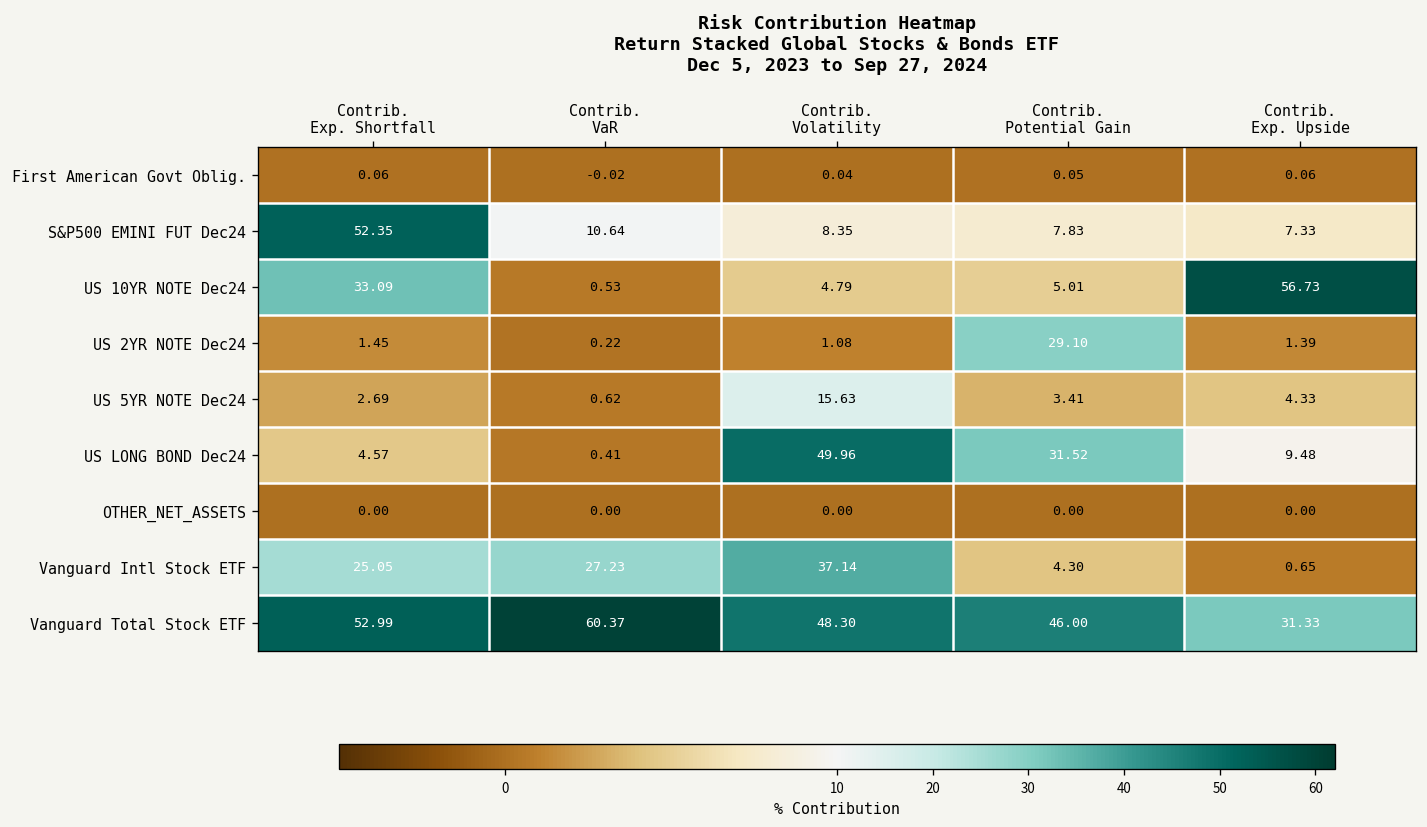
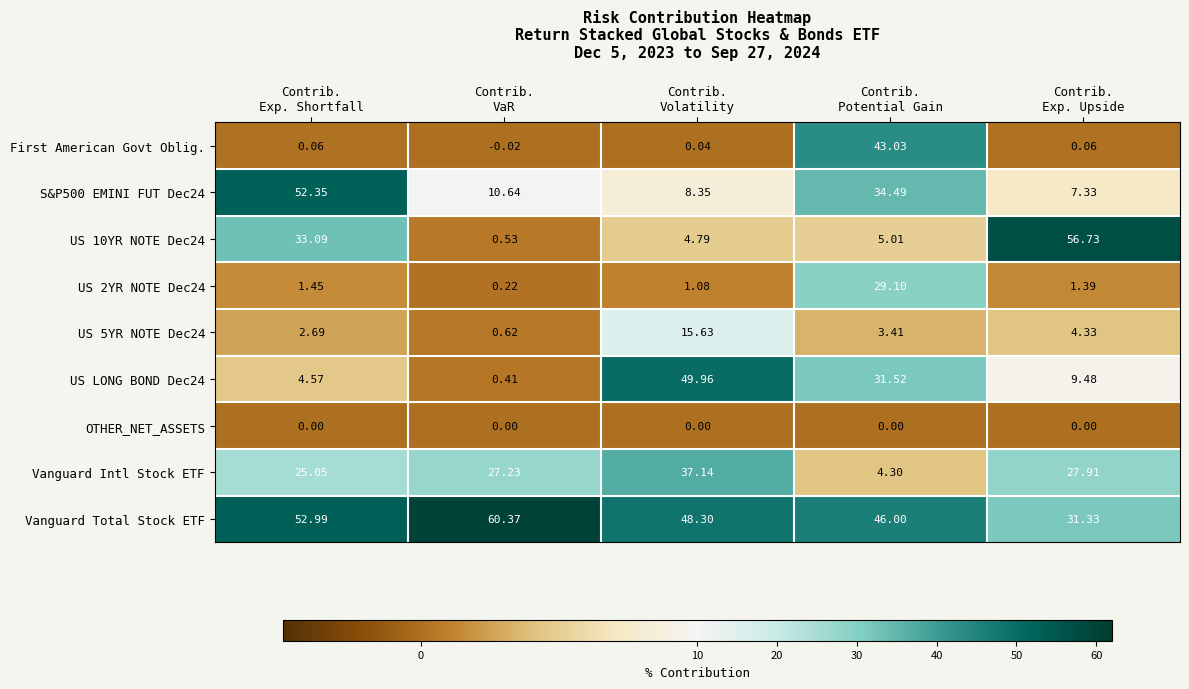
  {
    "First American Govt Oblig.": {
      "Contrib. Exp. Shortfall": 0.06,
      "Contrib. VaR": -0.02,
      "Contrib. Volatility": 0.04,
-     "Contrib. Potential Gain": 0.05,
+     "Contrib. Potential Gain": 43.03,
      "Contrib. Exp. Upside": 0.06
    },
    "S&P500 EMINI FUT Dec24": {
      "Contrib. Exp. Shortfall": 52.35,
      "Contrib. VaR": 10.64,
      "Contrib. Volatility": 8.35,
-     "Contrib. Potential Gain": 7.83,
+     "Contrib. Potential Gain": 34.49,
      "Contrib. Exp. Upside": 7.33
    },
    "US 10YR NOTE Dec24": {
      "Contrib. Exp. Shortfall": 33.09,
      "Contrib. VaR": 0.53,
      "Contrib. Volatility": 4.79,
      "Contrib. Potential Gain": 5.01,
      "Contrib. Exp. Upside": 56.73
    },
    "US 2YR NOTE Dec24": {
      "Contrib. Exp. Shortfall": 1.45,
      "Contrib. VaR": 0.22,
      "Contrib. Volatility": 1.08,
      "Contrib. Potential Gain": 29.10,
      "Contrib. Exp. Upside": 1.39
    },
    "US 5YR NOTE Dec24": {
      "Contrib. Exp. Shortfall": 2.69,
      "Contrib. VaR": 0.62,
      "Contrib. Volatility": 15.63,
      "Contrib. Potential Gain": 3.41,
      "Contrib. Exp. Upside": 4.33
    },
    "US LONG BOND Dec24": {
      "Contrib. Exp. Shortfall": 4.57,
      "Contrib. VaR": 0.41,
      "Contrib. Volatility": 49.96,
      "Contrib. Potential Gain": 31.52,
      "Contrib. Exp. Upside": 9.48
    },
    "OTHER_NET_ASSETS": {
      "Contrib. Exp. Shortfall": 0.00,
      "Contrib. VaR": 0.00,
      "Contrib. Volatility": 0.00,
      "Contrib. Potential Gain": 0.00,
      "Contrib. Exp. Upside": 0.00
    },
    "Vanguard Intl Stock ETF": {
      "Contrib. Exp. Shortfall": 25.05,
      "Contrib. VaR": 27.23,
      "Contrib. Volatility": 37.14,
      "Contrib. Potential Gain": 4.30,
-     "Contrib. Exp. Upside": 0.65
+     "Contrib. Exp. Upside": 27.91
    },
    "Vanguard Total Stock ETF": {
      "Contrib. Exp. Shortfall": 52.99,
      "Contrib. VaR": 60.37,
      "Contrib. Volatility": 48.30,
      "Contrib. Potential Gain": 46.00,
      "Contrib. Exp. Upside": 31.33
    }
  }
